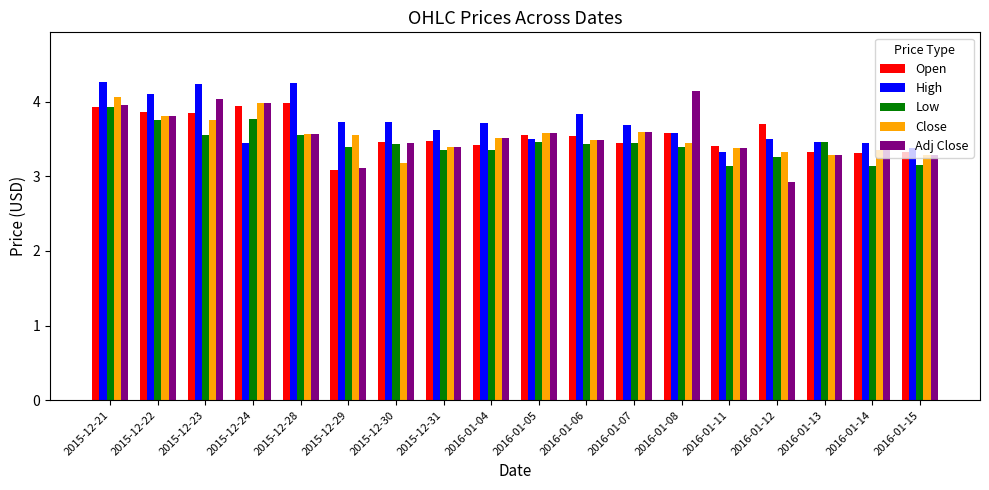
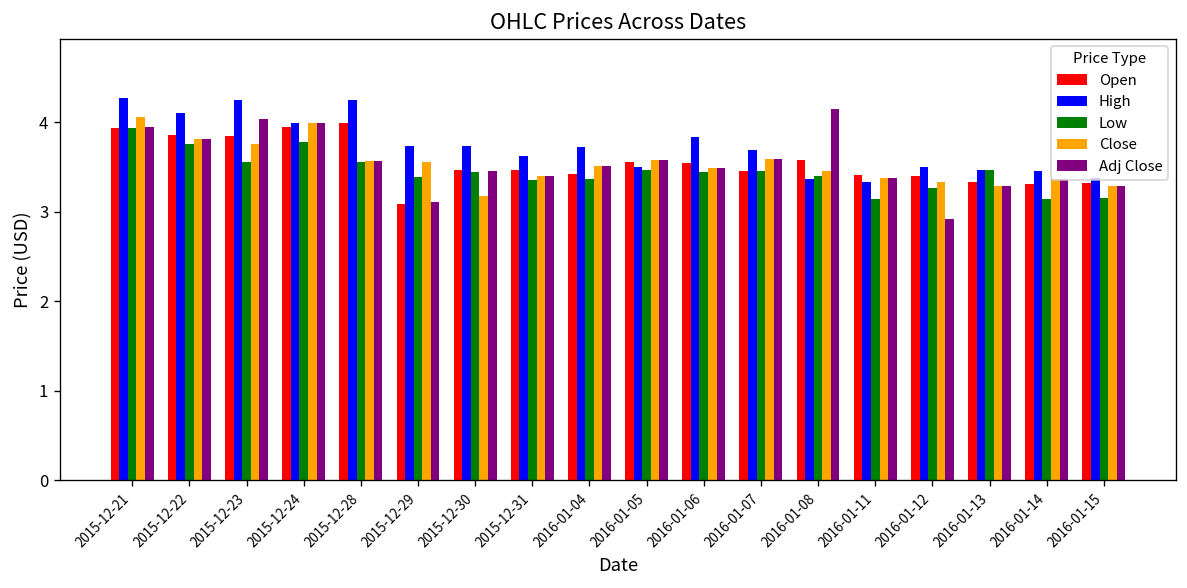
  {
    "Open": {
      "2015-12-21": 3.9,
      "2015-12-22": 3.9,
      "2015-12-23": 3.9,
      "2015-12-24": 3.9,
      "2015-12-28": 4.0,
      "2015-12-29": 3.1,
      "2015-12-30": 3.5,
      "2015-12-31": 3.5,
      "2016-01-04": 3.4,
      "2016-01-05": 3.6,
      "2016-01-06": 3.5,
      "2016-01-07": 3.5,
      "2016-01-08": 3.6,
      "2016-01-11": 3.4,
-     "2016-01-12": 3.7,
+     "2016-01-12": 3.4,
      "2016-01-13": 3.3,
      "2016-01-14": 3.3
    },
    "High": {
      "2015-12-21": 4.3,
      "2015-12-22": 4.1,
      "2015-12-23": 4.2,
-     "2015-12-24": 3.5,
+     "2015-12-24": 4.0,
      "2015-12-28": 4.2,
      "2015-12-29": 3.7,
      "2015-12-30": 3.7,
      "2015-12-31": 3.6,
      "2016-01-04": 3.7,
      "2016-01-05": 3.5,
      "2016-01-06": 3.8,
      "2016-01-07": 3.7,
-     "2016-01-08": 3.6,
+     "2016-01-08": 3.4,
      "2016-01-11": 3.3,
      "2016-01-12": 3.5,
      "2016-01-13": 3.5,
      "2016-01-14": 3.5
    },
    "Low": {
      "2015-12-21": 3.9,
      "2015-12-22": 3.8,
      "2015-12-23": 3.6,
      "2015-12-24": 3.8,
      "2015-12-28": 3.6,
      "2015-12-29": 3.4,
      "2015-12-30": 3.4,
      "2015-12-31": 3.4,
      "2016-01-04": 3.4,
      "2016-01-05": 3.5,
      "2016-01-06": 3.4,
      "2016-01-07": 3.5,
      "2016-01-08": 3.4,
      "2016-01-11": 3.1,
      "2016-01-12": 3.3,
      "2016-01-13": 3.5,
      "2016-01-14": 3.1,
      "2016-01-15": 3.2
    },
    "Close": {
      "2015-12-21": 4.1,
      "2015-12-22": 3.8,
      "2015-12-23": 3.8,
      "2015-12-24": 4.0,
      "2015-12-28": 3.6,
      "2015-12-29": 3.6,
      "2015-12-30": 3.2,
      "2015-12-31": 3.4,
      "2016-01-04": 3.5,
      "2016-01-05": 3.6,
      "2016-01-06": 3.5,
      "2016-01-07": 3.6,
      "2016-01-08": 3.5,
      "2016-01-11": 3.4,
      "2016-01-12": 3.3,
      "2016-01-13": 3.3
    },
    "Adj Close": {
      "2015-12-21": 4.0,
      "2015-12-22": 3.8,
      "2015-12-23": 4.0,
      "2015-12-24": 4.0,
      "2015-12-28": 3.6,
      "2015-12-29": 3.1,
      "2015-12-30": 3.5,
      "2015-12-31": 3.4,
      "2016-01-04": 3.5,
      "2016-01-05": 3.6,
      "2016-01-06": 3.5,
      "2016-01-07": 3.6,
      "2016-01-08": 4.2,
      "2016-01-11": 3.4,
      "2016-01-12": 2.9,
      "2016-01-13": 3.3
    }
  }
